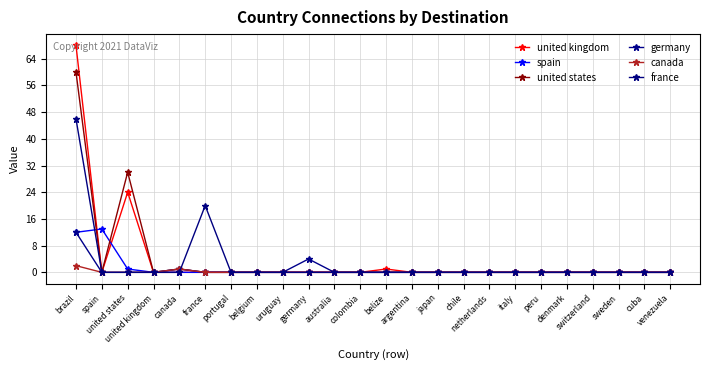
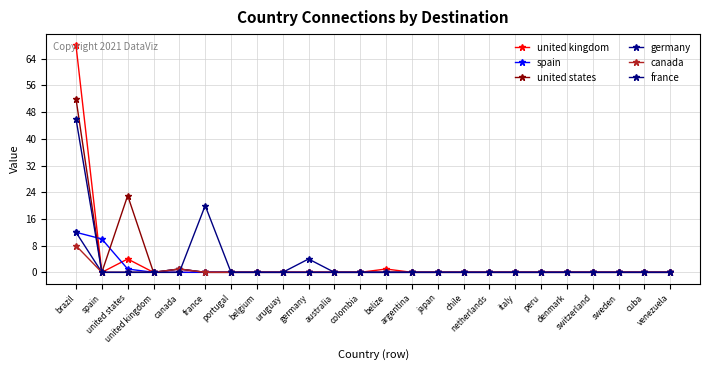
  {
    "united kingdom": {
-     "united states": 24,
+     "united states": 4,
      "belize": 1
    },
    "spain": {
-     "spain": 13,
+     "spain": 10,
      "united states": 1
    },
    "united states": {
-     "brazil": 60,
-     "united states": 30
+     "brazil": 52,
+     "united states": 23
    },
    "canada": {
-     "brazil": 2
+     "brazil": 8
    }
  }
